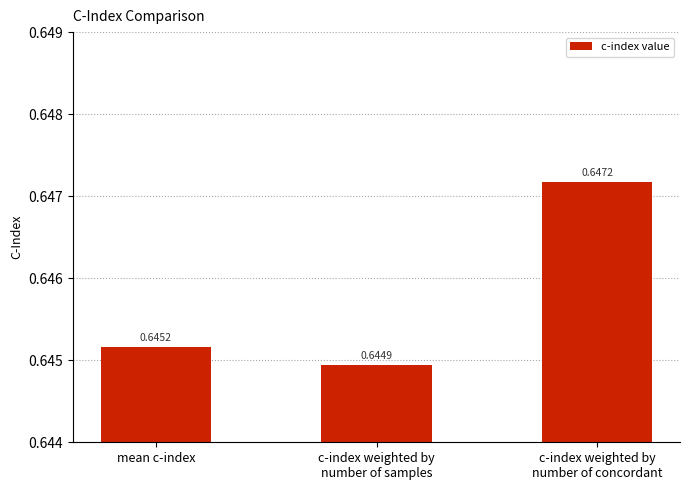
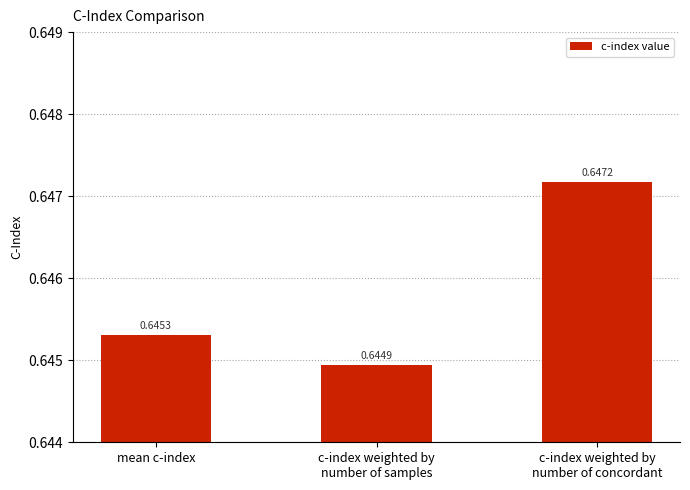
  {
-   "mean c-index": 0.6452,
+   "mean c-index": 0.6453,
    "c-index weighted by number of samples": 0.6449,
    "c-index weighted by number of concordant": 0.6472
  }
